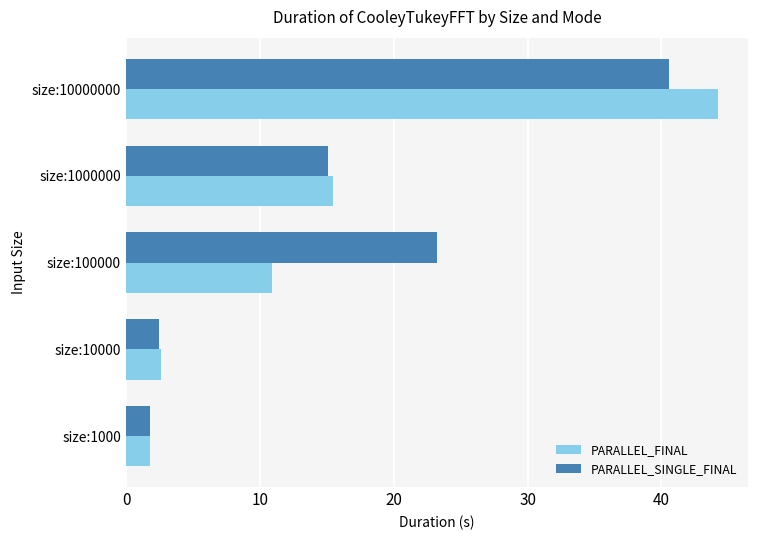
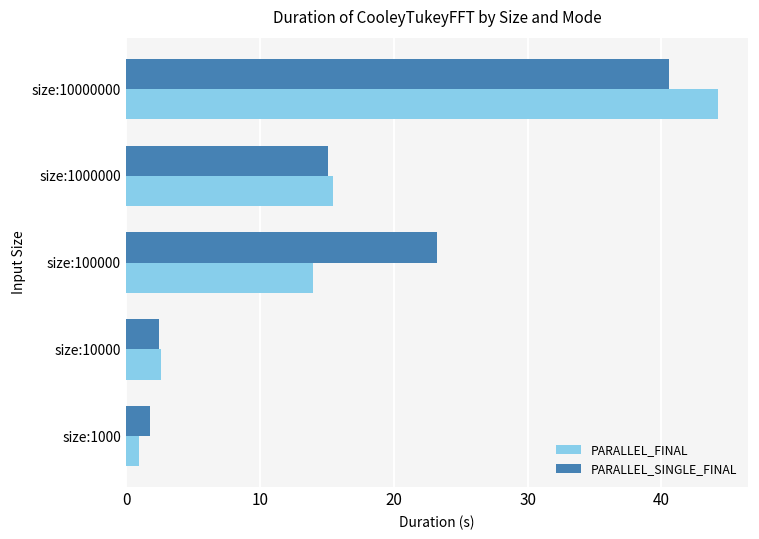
  {
    "PARALLEL_FINAL": {
      "size:10000000": 44.3,
      "size:1000000": 15.4,
-     "size:100000": 10.9,
+     "size:100000": 13.9,
      "size:10000": 2.6,
-     "size:1000": 1.8
+     "size:1000": 0.9
    },
    "PARALLEL_SINGLE_FINAL": {
      "size:10000000": 40.6,
      "size:1000000": 15.1,
      "size:100000": 23.2,
      "size:10000": 2.4,
      "size:1000": 1.8
    }
  }
